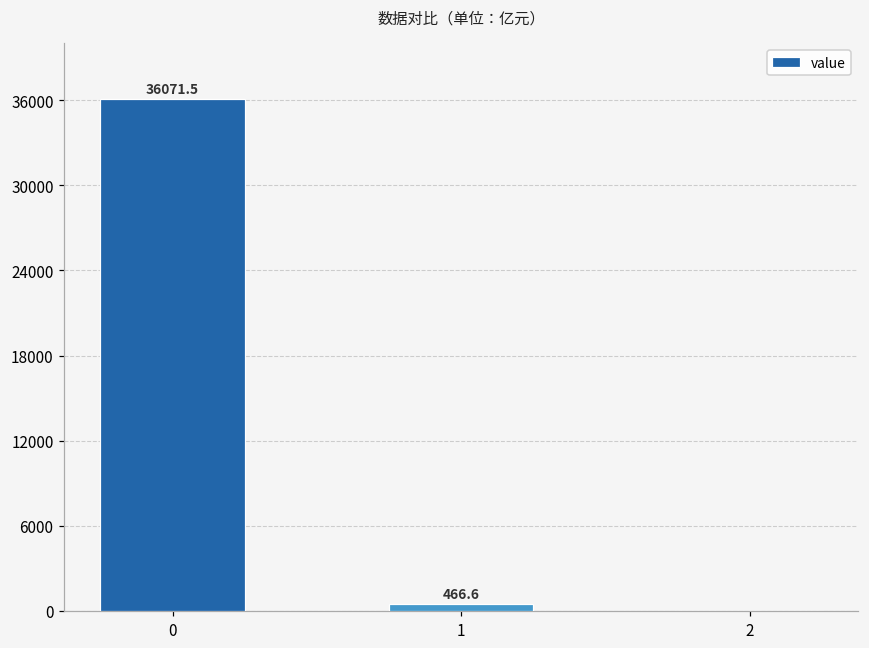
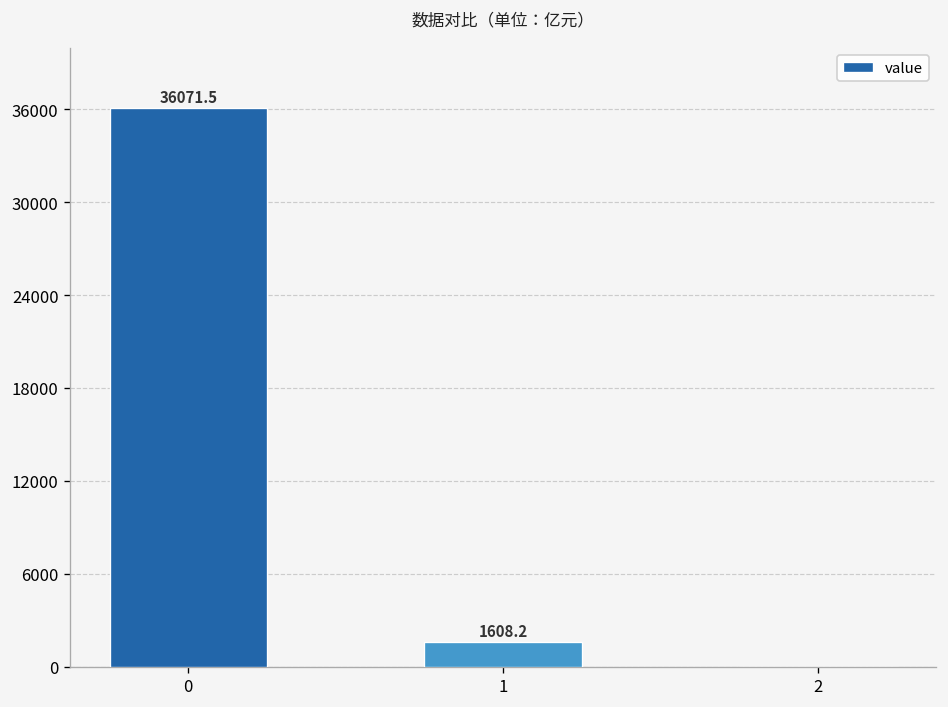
  {
    "0": 36071.5,
-   "1": 466.6
+   "1": 1608.2
  }
